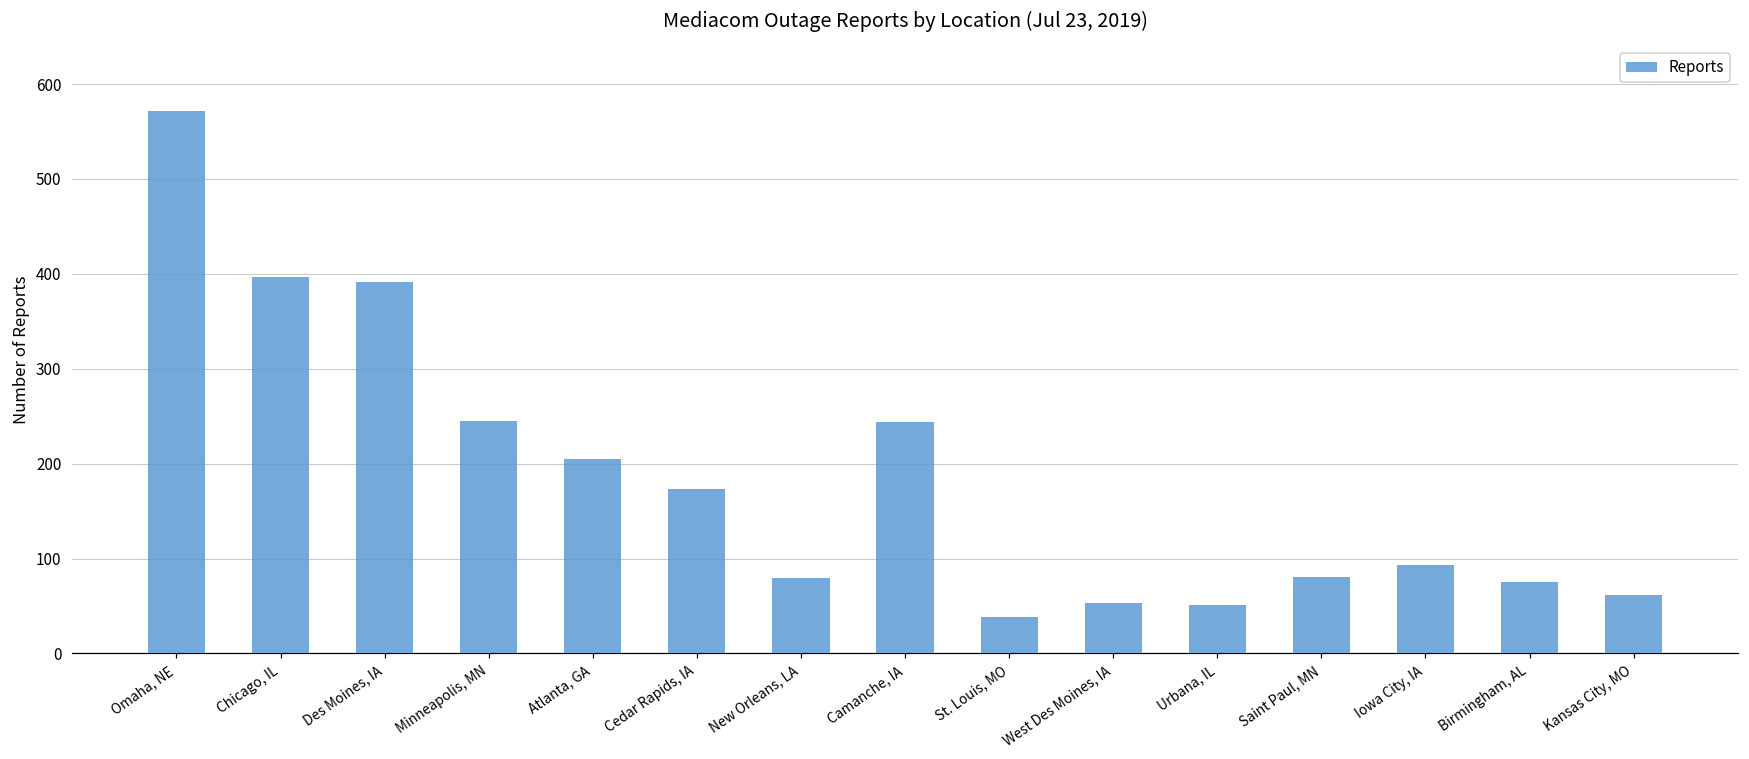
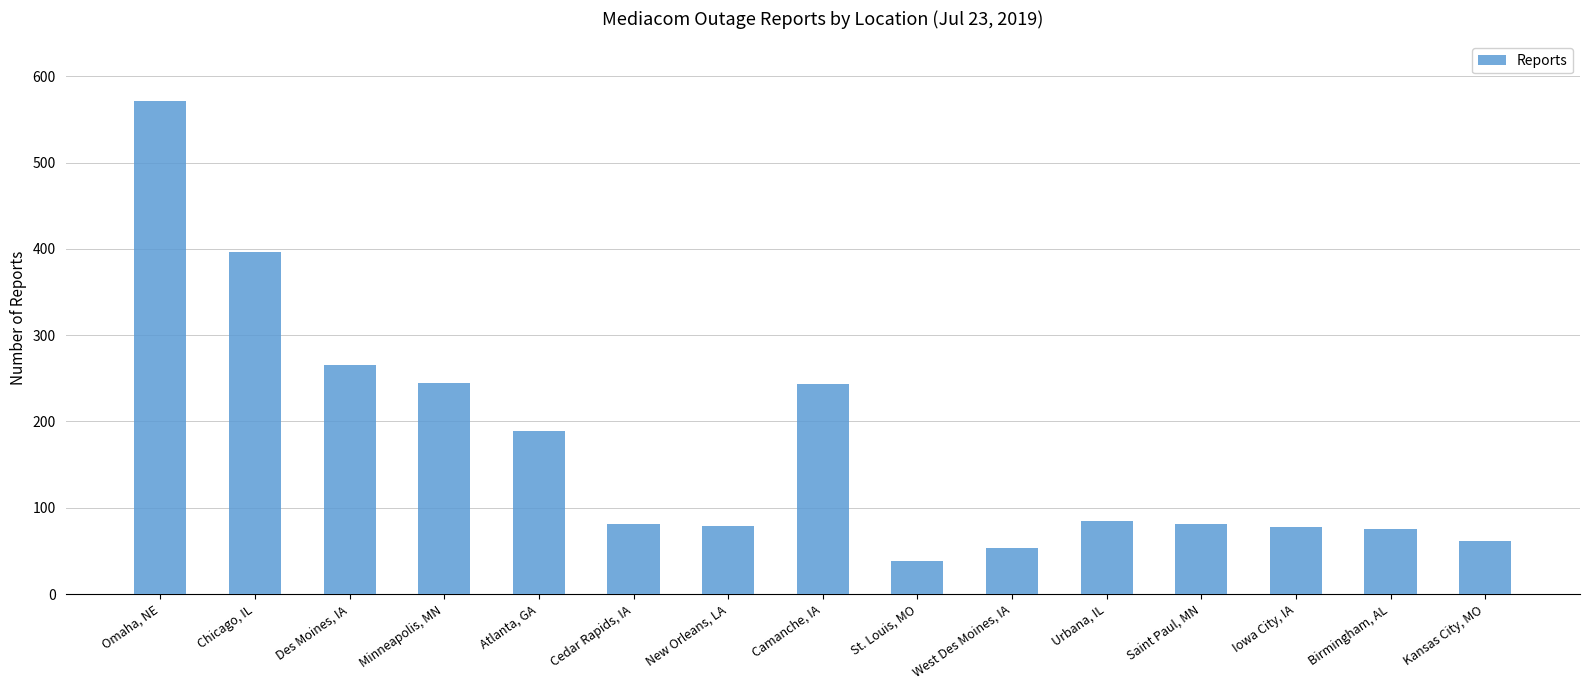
  {
    "Omaha, NE": 570,
    "Chicago, IL": 400,
-   "Des Moines, IA": 390,
+   "Des Moines, IA": 270,
    "Minneapolis, MN": 250,
-   "Atlanta, GA": 210,
-   "Cedar Rapids, IA": 170,
+   "Atlanta, GA": 190,
+   "Cedar Rapids, IA": 80,
    "New Orleans, LA": 80,
    "Camanche, IA": 240,
    "St. Louis, MO": 40,
    "West Des Moines, IA": 50,
-   "Urbana, IL": 50,
+   "Urbana, IL": 90,
    "Saint Paul, MN": 80,
-   "Iowa City, IA": 90,
+   "Iowa City, IA": 80,
    "Birmingham, AL": 80,
    "Kansas City, MO": 60
  }
